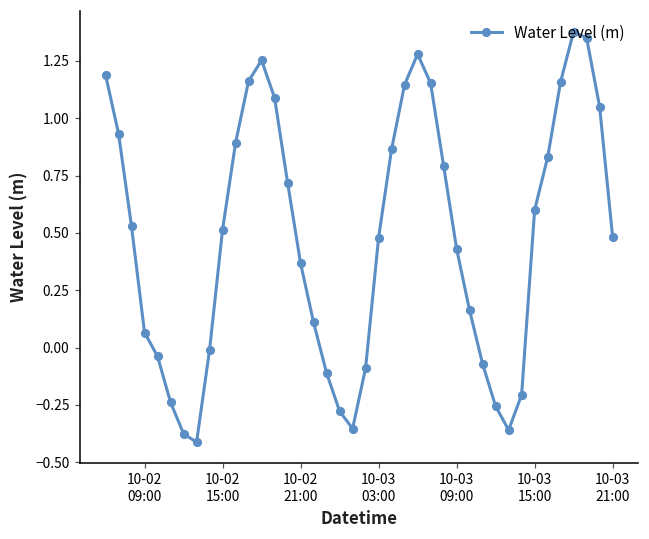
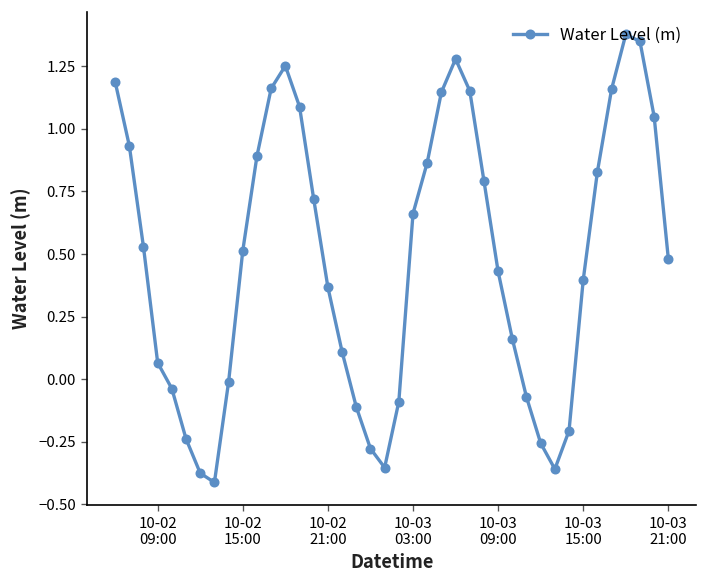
  {
    "10-02 09:00": 0.07,
    "10-02 15:00": 0.51,
    "10-02 21:00": 0.37,
-   "10-03 03:00": 0.48,
+   "10-03 03:00": 0.66,
    "10-03 09:00": 0.43,
-   "10-03 15:00": 0.60,
+   "10-03 15:00": 0.40,
    "10-03 21:00": 0.48
  }
